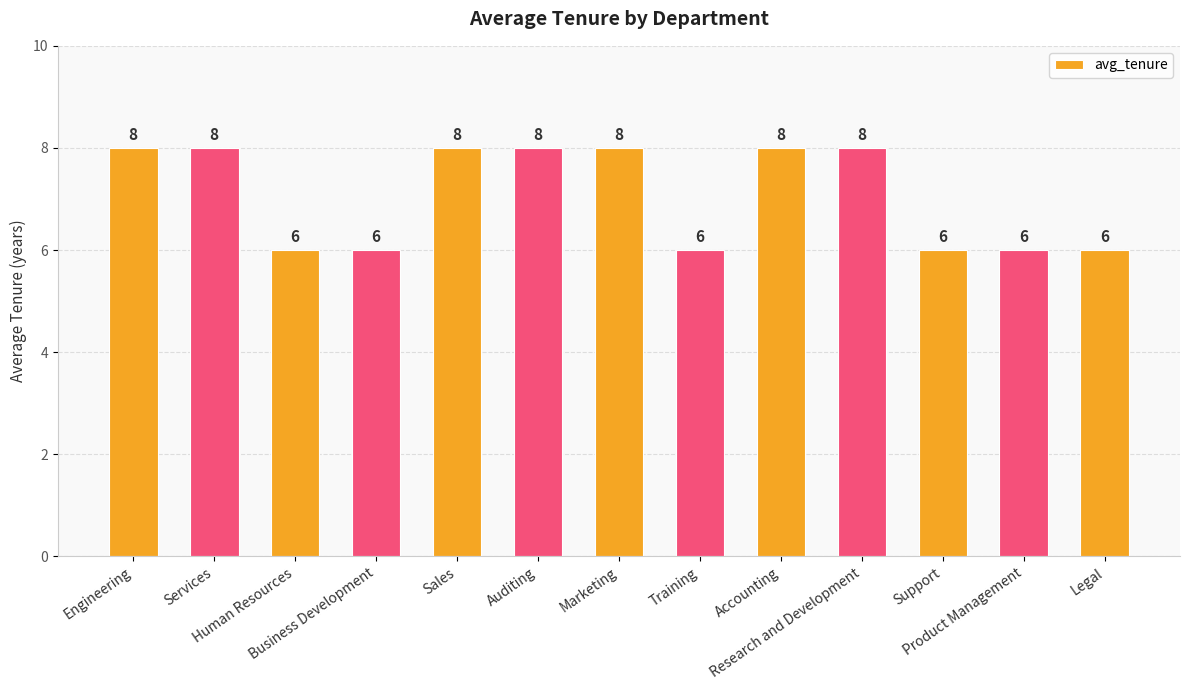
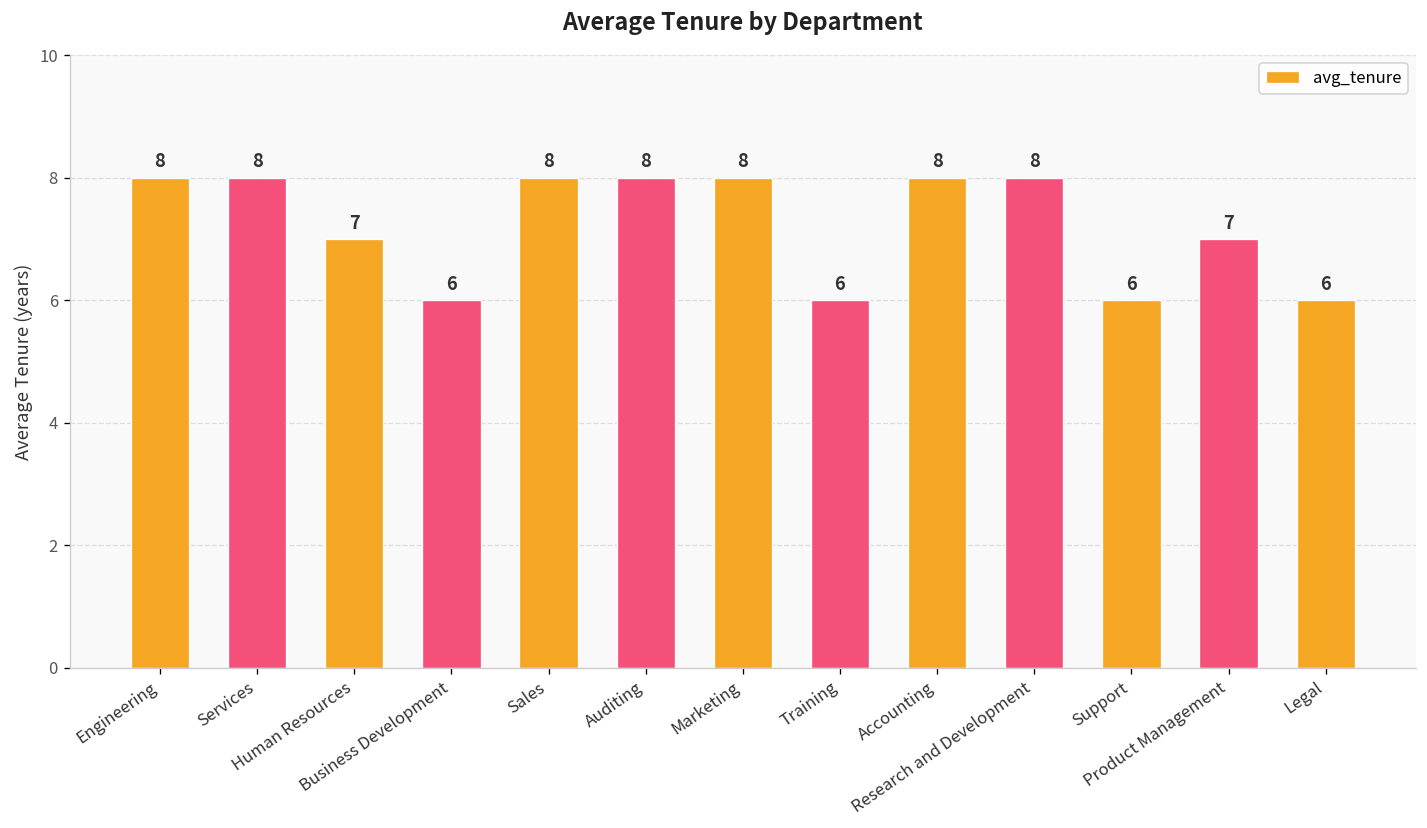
  {
    "Engineering": 8,
    "Services": 8,
-   "Human Resources": 6,
+   "Human Resources": 7,
    "Business Development": 6,
    "Sales": 8,
    "Auditing": 8,
    "Marketing": 8,
    "Training": 6,
    "Accounting": 8,
    "Research and Development": 8,
    "Support": 6,
-   "Product Management": 6,
+   "Product Management": 7,
    "Legal": 6
  }
